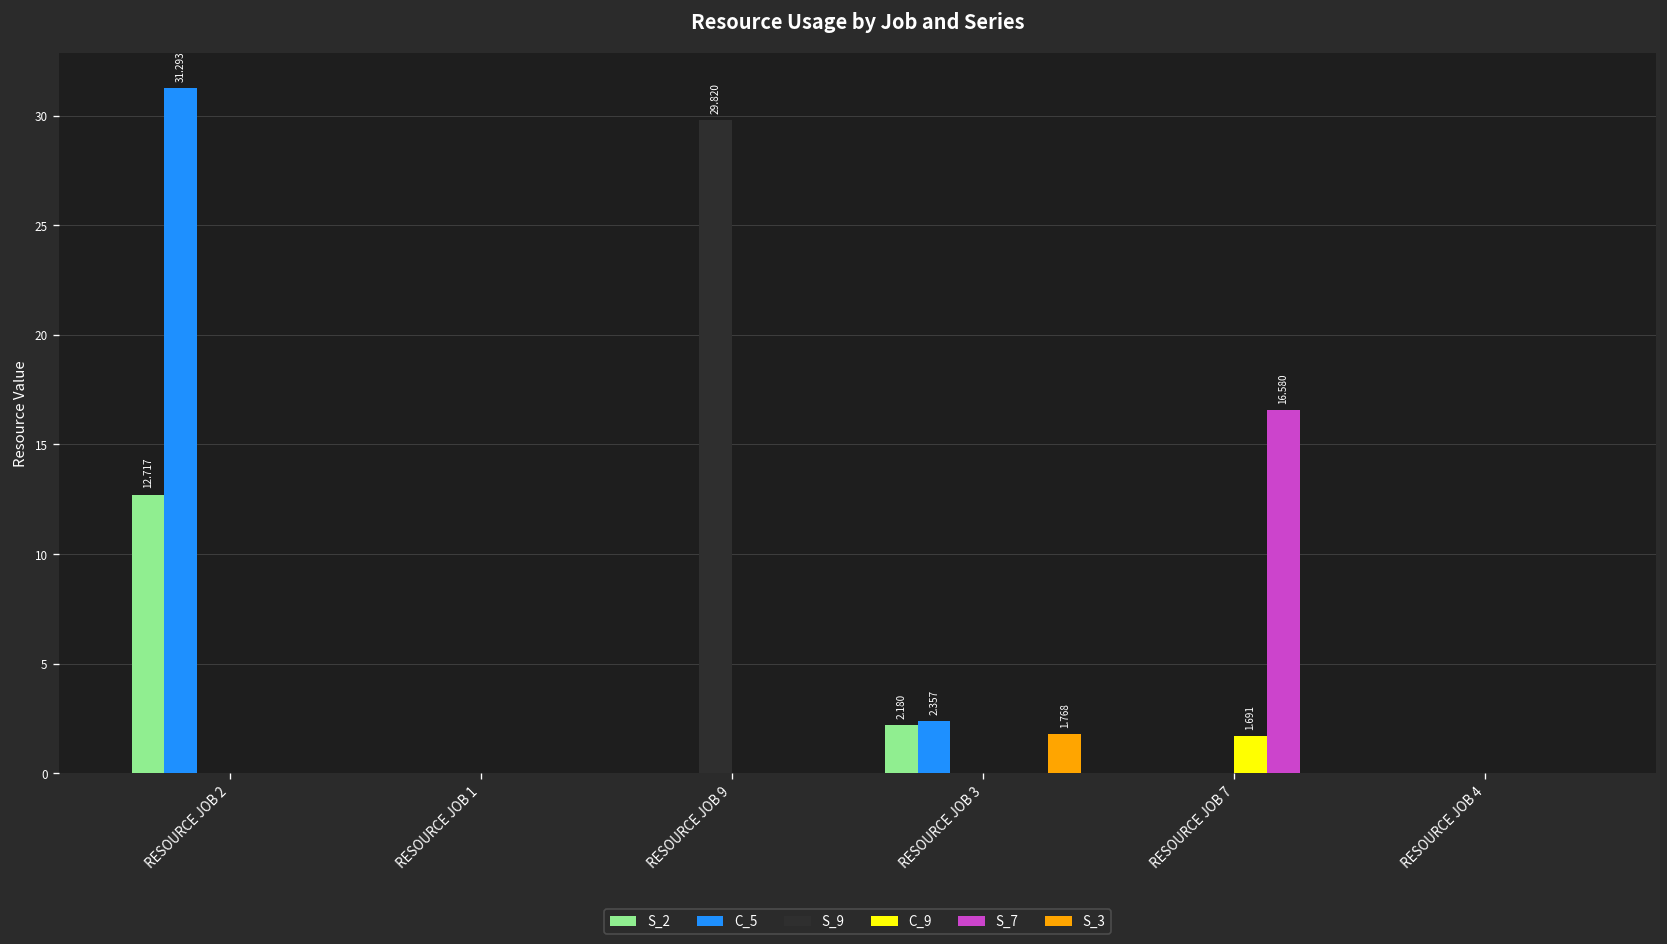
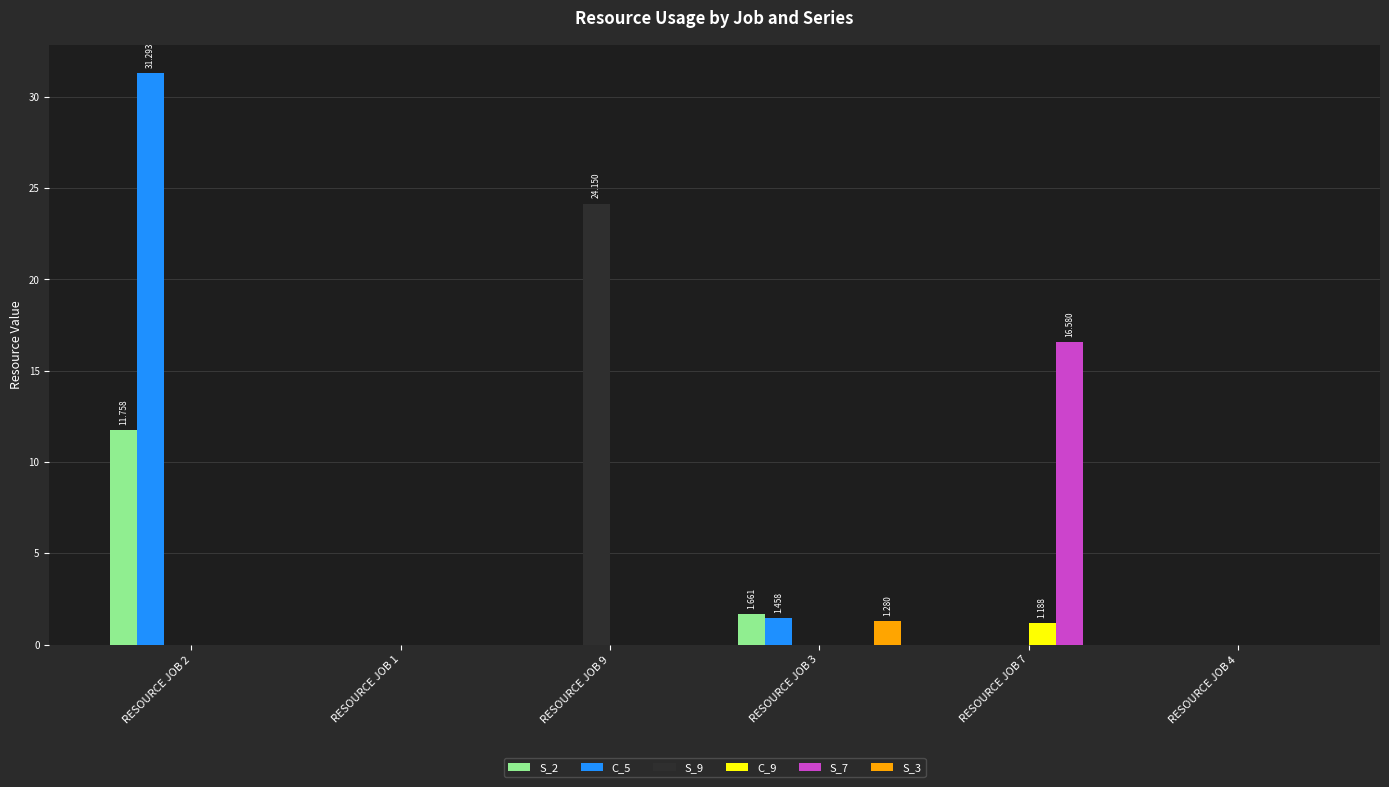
  {
    "S_2": {
-     "RESOURCE JOB 2": 12.717,
-     "RESOURCE JOB 3": 2.180
+     "RESOURCE JOB 2": 11.758,
+     "RESOURCE JOB 3": 1.661
    },
    "C_5": {
      "RESOURCE JOB 2": 31.293,
-     "RESOURCE JOB 3": 2.357
+     "RESOURCE JOB 3": 1.458
    },
    "S_9": {
-     "RESOURCE JOB 9": 29.820
+     "RESOURCE JOB 9": 24.150
    },
    "C_9": {
-     "RESOURCE JOB 7": 1.691
+     "RESOURCE JOB 7": 1.188
    },
    "S_7": {
      "RESOURCE JOB 7": 16.580
    },
    "S_3": {
-     "RESOURCE JOB 3": 1.768
+     "RESOURCE JOB 3": 1.280
    }
  }
